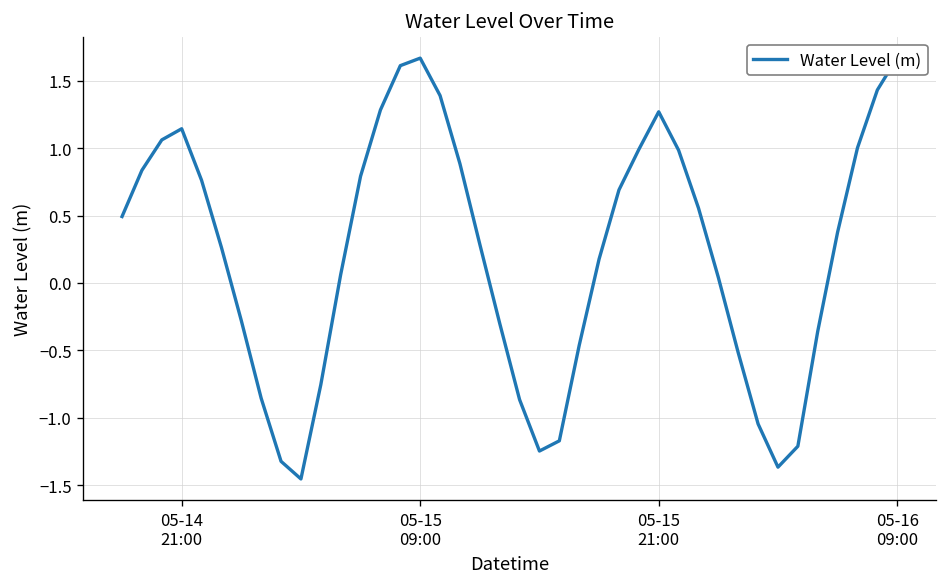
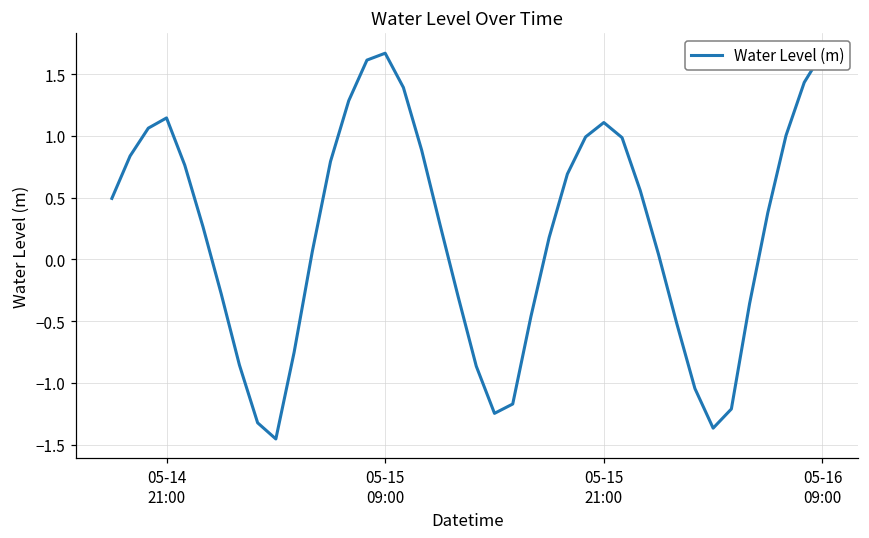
  {
    "05-14 21:00": 1.15,
    "05-15 09:00": 1.67,
-   "05-15 21:00": 1.27
+   "05-15 21:00": 1.11
  }
